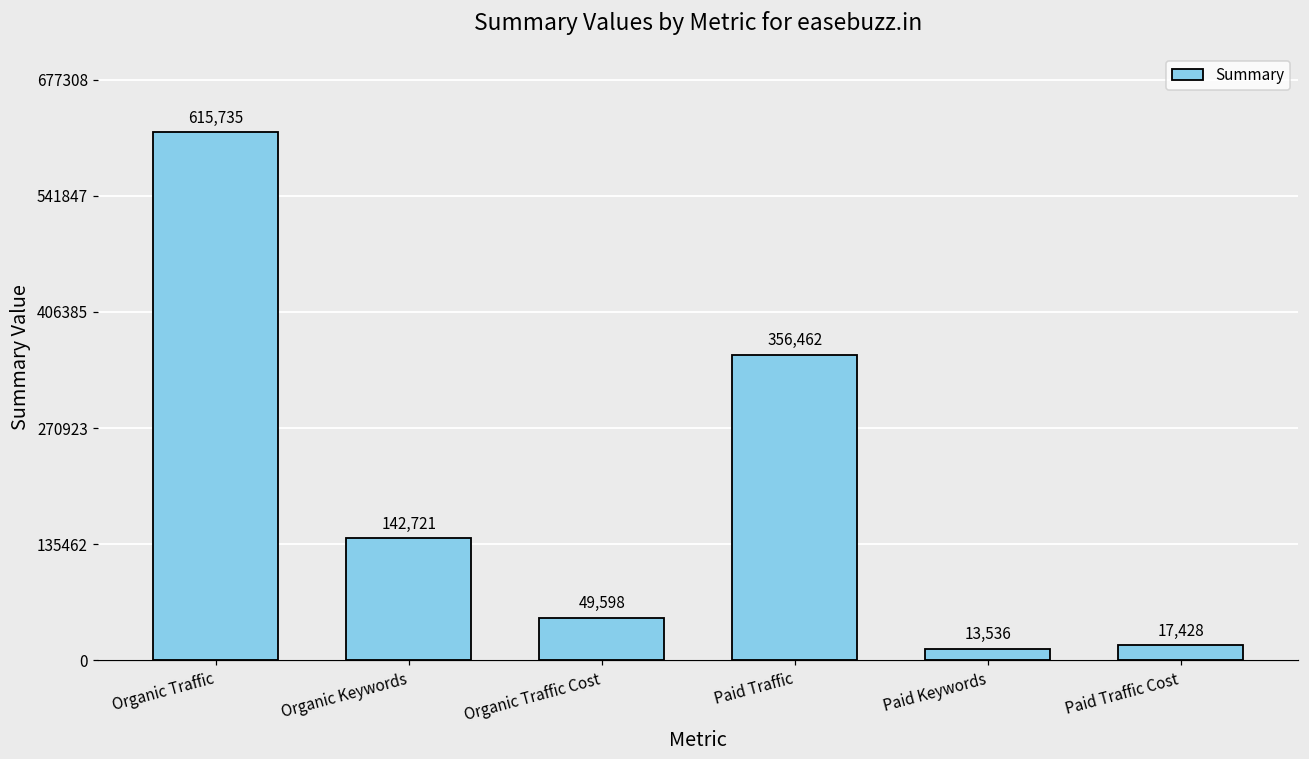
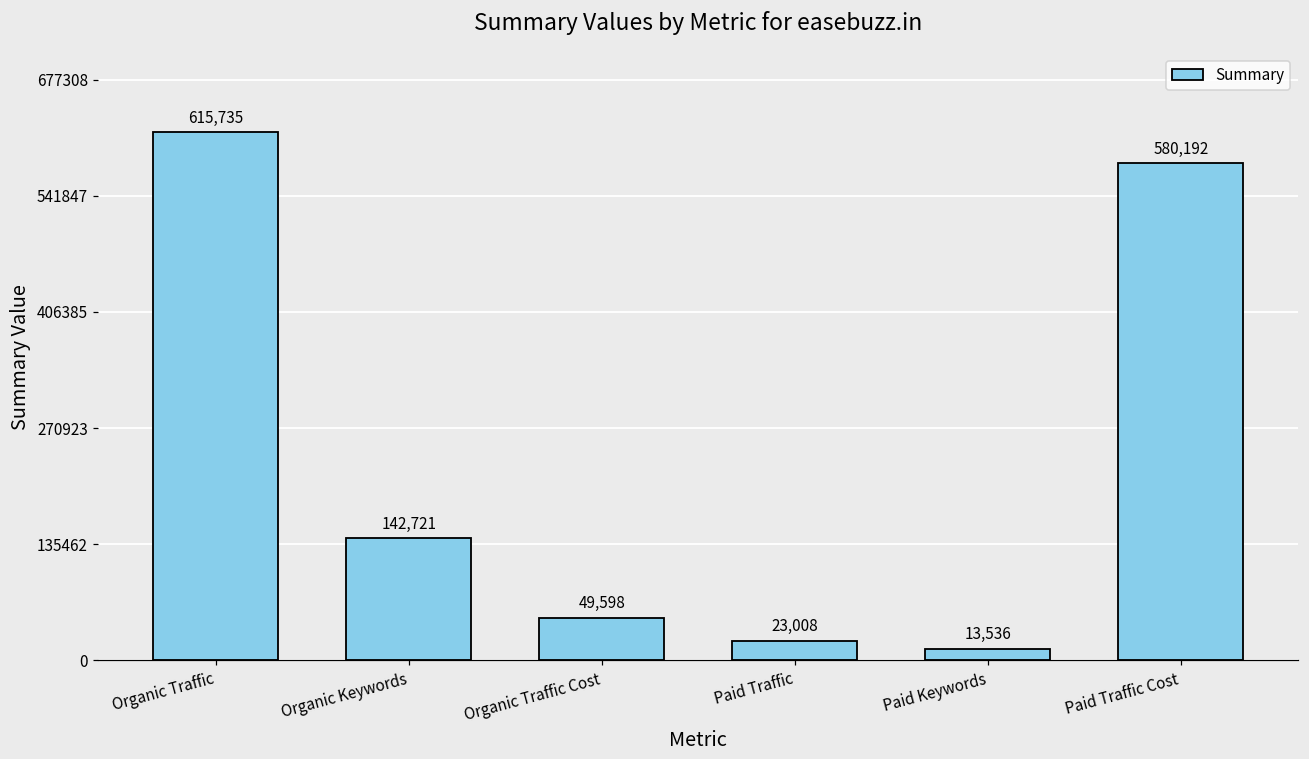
  {
    "Organic Traffic": "615,735",
    "Organic Keywords": "142,721",
    "Organic Traffic Cost": "49,598",
-   "Paid Traffic": "356,462",
+   "Paid Traffic": "23,008",
    "Paid Keywords": "13,536",
-   "Paid Traffic Cost": "17,428"
+   "Paid Traffic Cost": "580,192"
  }
